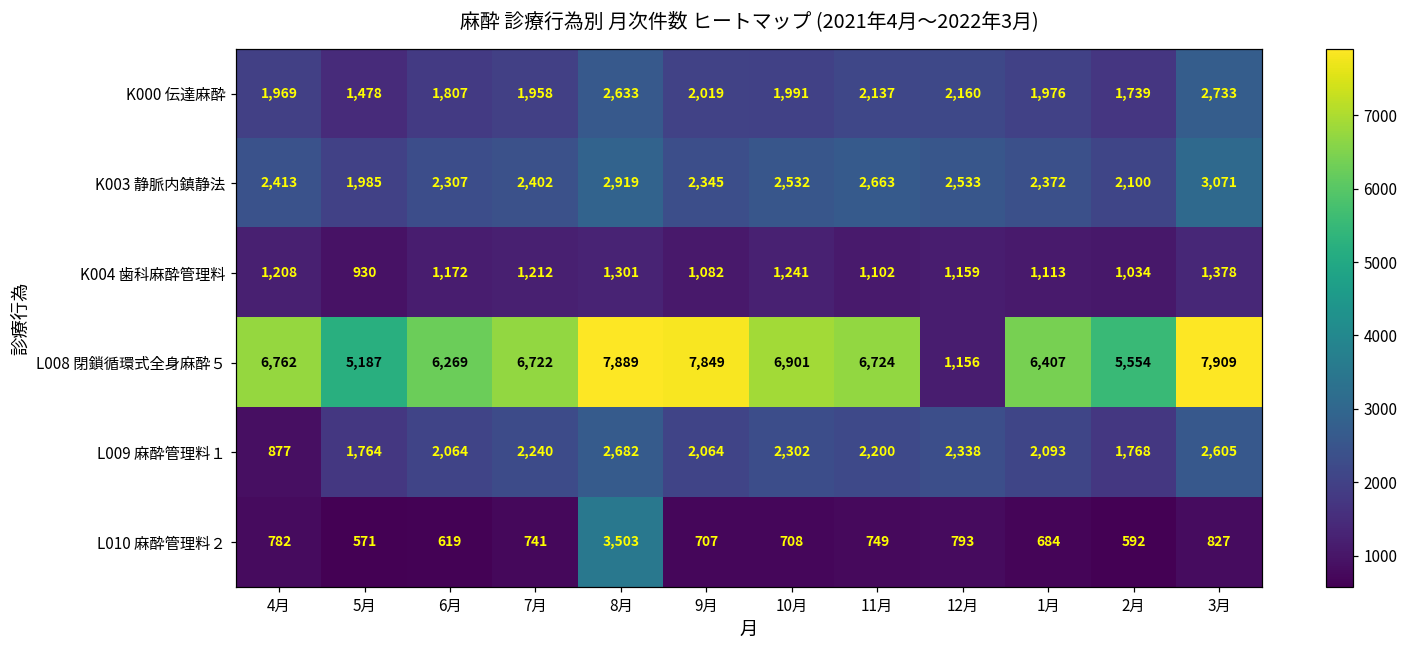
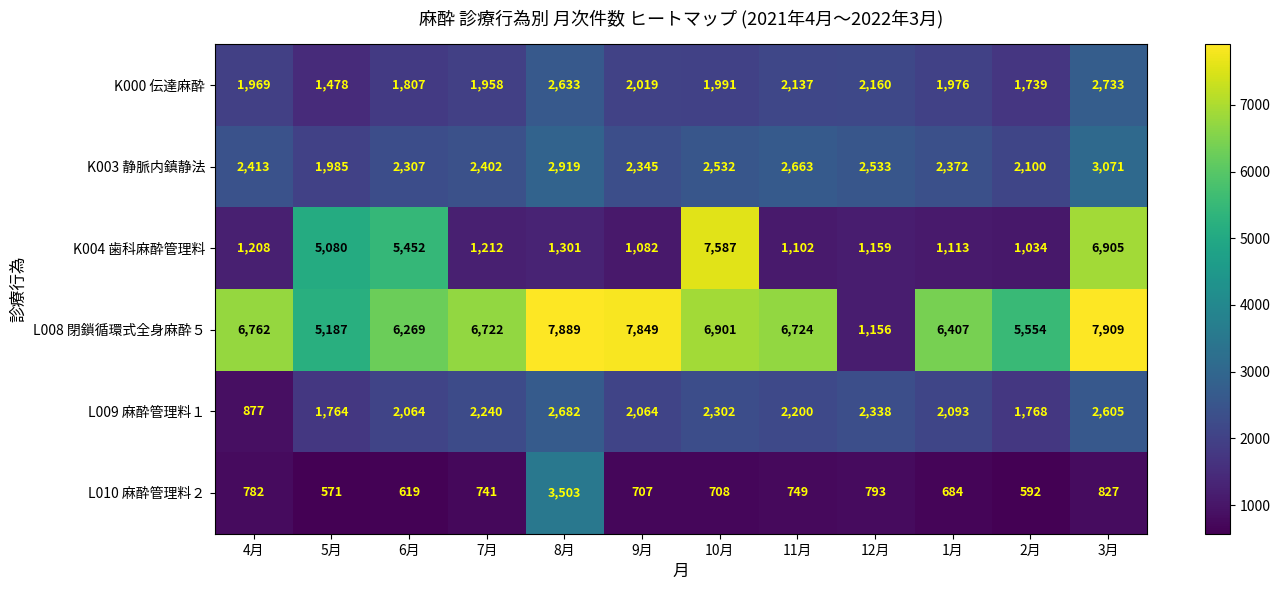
  {
    "K000 伝達麻酔": {
      "4月": "1,969",
      "5月": "1,478",
      "6月": "1,807",
      "7月": "1,958",
      "8月": "2,633",
      "9月": "2,019",
      "10月": "1,991",
      "11月": "2,137",
      "12月": "2,160",
      "1月": "1,976",
      "2月": "1,739",
      "3月": "2,733"
    },
    "K003 静脈内鎮静法": {
      "4月": "2,413",
      "5月": "1,985",
      "6月": "2,307",
      "7月": "2,402",
      "8月": "2,919",
      "9月": "2,345",
      "10月": "2,532",
      "11月": "2,663",
      "12月": "2,533",
      "1月": "2,372",
      "2月": "2,100",
      "3月": "3,071"
    },
    "K004 歯科麻酔管理料": {
      "4月": "1,208",
-     "5月": "930",
-     "6月": "1,172",
+     "5月": "5,080",
+     "6月": "5,452",
      "7月": "1,212",
      "8月": "1,301",
      "9月": "1,082",
-     "10月": "1,241",
+     "10月": "7,587",
      "11月": "1,102",
      "12月": "1,159",
      "1月": "1,113",
      "2月": "1,034",
-     "3月": "1,378"
+     "3月": "6,905"
    },
    "L008 閉鎖循環式全身麻酔５": {
      "4月": "6,762",
      "5月": "5,187",
      "6月": "6,269",
      "7月": "6,722",
      "8月": "7,889",
      "9月": "7,849",
      "10月": "6,901",
      "11月": "6,724",
      "12月": "1,156",
      "1月": "6,407",
      "2月": "5,554",
      "3月": "7,909"
    },
    "L009 麻酔管理料１": {
      "4月": "877",
      "5月": "1,764",
      "6月": "2,064",
      "7月": "2,240",
      "8月": "2,682",
      "9月": "2,064",
      "10月": "2,302",
      "11月": "2,200",
      "12月": "2,338",
      "1月": "2,093",
      "2月": "1,768",
      "3月": "2,605"
    },
    "L010 麻酔管理料２": {
      "4月": "782",
      "5月": "571",
      "6月": "619",
      "7月": "741",
      "8月": "3,503",
      "9月": "707",
      "10月": "708",
      "11月": "749",
      "12月": "793",
      "1月": "684",
      "2月": "592",
      "3月": "827"
    }
  }
